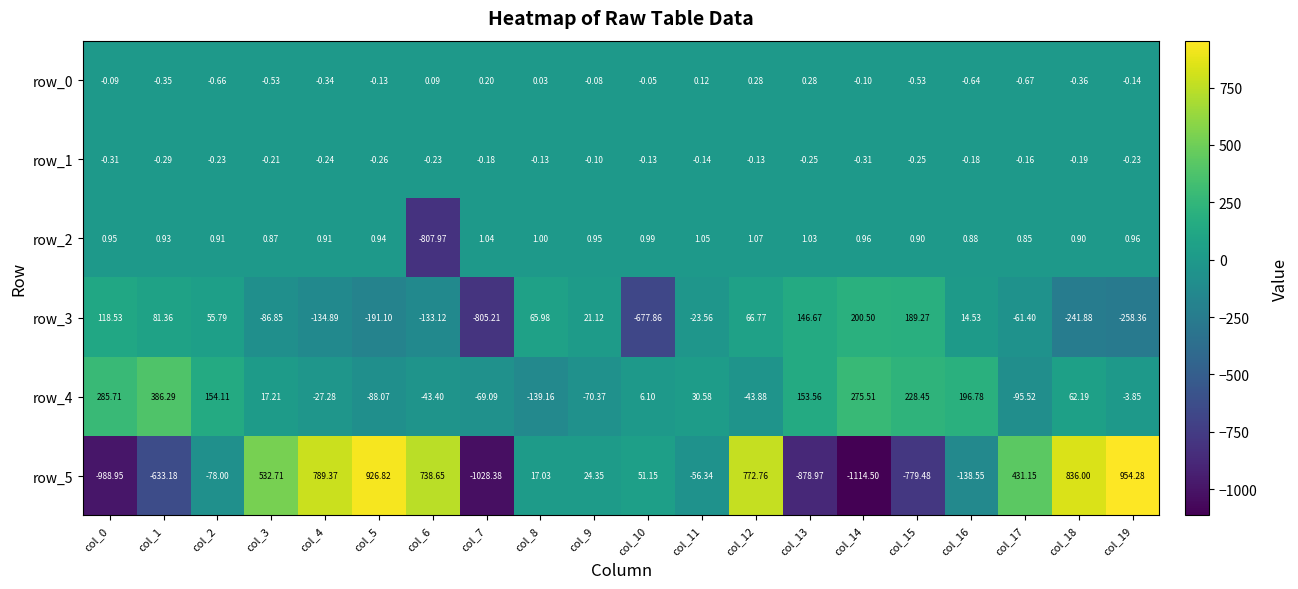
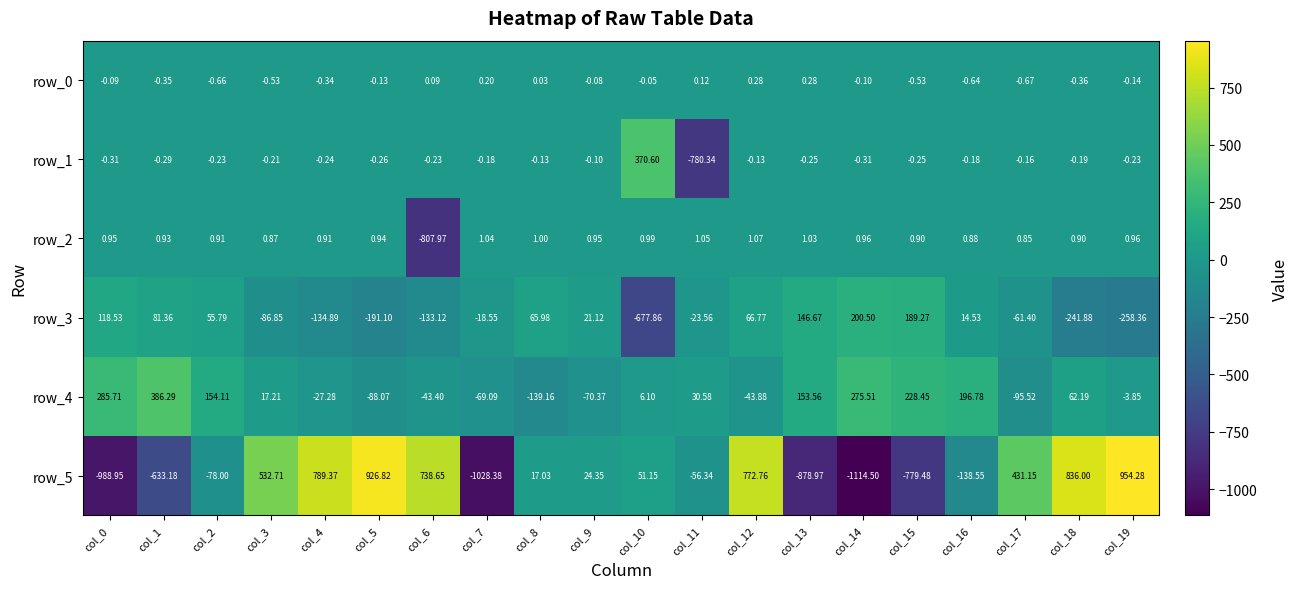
  {
    "row_0": {
      "col_0": -0.09,
      "col_1": -0.35,
      "col_2": -0.66,
      "col_3": -0.53,
      "col_4": -0.34,
      "col_5": -0.13,
      "col_6": 0.09,
      "col_7": 0.20,
      "col_8": 0.03,
      "col_9": -0.08,
      "col_10": -0.05,
      "col_11": 0.12,
      "col_12": 0.28,
      "col_13": 0.28,
      "col_14": -0.10,
      "col_15": -0.53,
      "col_16": -0.64,
      "col_17": -0.67,
      "col_18": -0.36,
      "col_19": -0.14
    },
    "row_1": {
      "col_0": -0.31,
      "col_1": -0.29,
      "col_2": -0.23,
      "col_3": -0.21,
      "col_4": -0.24,
      "col_5": -0.26,
      "col_6": -0.23,
      "col_7": -0.18,
      "col_8": -0.13,
      "col_9": -0.10,
-     "col_10": -0.13,
-     "col_11": -0.14,
+     "col_10": 370.60,
+     "col_11": -780.34,
      "col_12": -0.13,
      "col_13": -0.25,
      "col_14": -0.31,
      "col_15": -0.25,
      "col_16": -0.18,
      "col_17": -0.16,
      "col_18": -0.19,
      "col_19": -0.23
    },
    "row_2": {
      "col_0": 0.95,
      "col_1": 0.93,
      "col_2": 0.91,
      "col_3": 0.87,
      "col_4": 0.91,
      "col_5": 0.94,
      "col_6": -807.97,
      "col_7": 1.04,
      "col_8": 1.00,
      "col_9": 0.95,
      "col_10": 0.99,
      "col_11": 1.05,
      "col_12": 1.07,
      "col_13": 1.03,
      "col_14": 0.96,
      "col_15": 0.90,
      "col_16": 0.88,
      "col_17": 0.85,
      "col_18": 0.90,
      "col_19": 0.96
    },
    "row_3": {
      "col_0": 118.53,
      "col_1": 81.36,
      "col_2": 55.79,
      "col_3": -86.85,
      "col_4": -134.89,
      "col_5": -191.10,
      "col_6": -133.12,
-     "col_7": -805.21,
+     "col_7": -18.55,
      "col_8": 65.98,
      "col_9": 21.12,
      "col_10": -677.86,
      "col_11": -23.56,
      "col_12": 66.77,
      "col_13": 146.67,
      "col_14": 200.50,
      "col_15": 189.27,
      "col_16": 14.53,
      "col_17": -61.40,
      "col_18": -241.88,
      "col_19": -258.36
    },
    "row_4": {
      "col_0": 285.71,
      "col_1": 386.29,
      "col_2": 154.11,
      "col_3": 17.21,
      "col_4": -27.28,
      "col_5": -88.07,
      "col_6": -43.40,
      "col_7": -69.09,
      "col_8": -139.16,
      "col_9": -70.37,
      "col_10": 6.10,
      "col_11": 30.58,
      "col_12": -43.88,
      "col_13": 153.56,
      "col_14": 275.51,
      "col_15": 228.45,
      "col_16": 196.78,
      "col_17": -95.52,
      "col_18": 62.19,
      "col_19": -3.85
    },
    "row_5": {
      "col_0": -988.95,
      "col_1": -633.18,
      "col_2": -78.00,
      "col_3": 532.71,
      "col_4": 789.37,
      "col_5": 926.82,
      "col_6": 738.65,
      "col_7": -1028.38,
      "col_8": 17.03,
      "col_9": 24.35,
      "col_10": 51.15,
      "col_11": -56.34,
      "col_12": 772.76,
      "col_13": -878.97,
      "col_14": -1114.50,
      "col_15": -779.48,
      "col_16": -138.55,
      "col_17": 431.15,
      "col_18": 836.00,
      "col_19": 954.28
    }
  }
